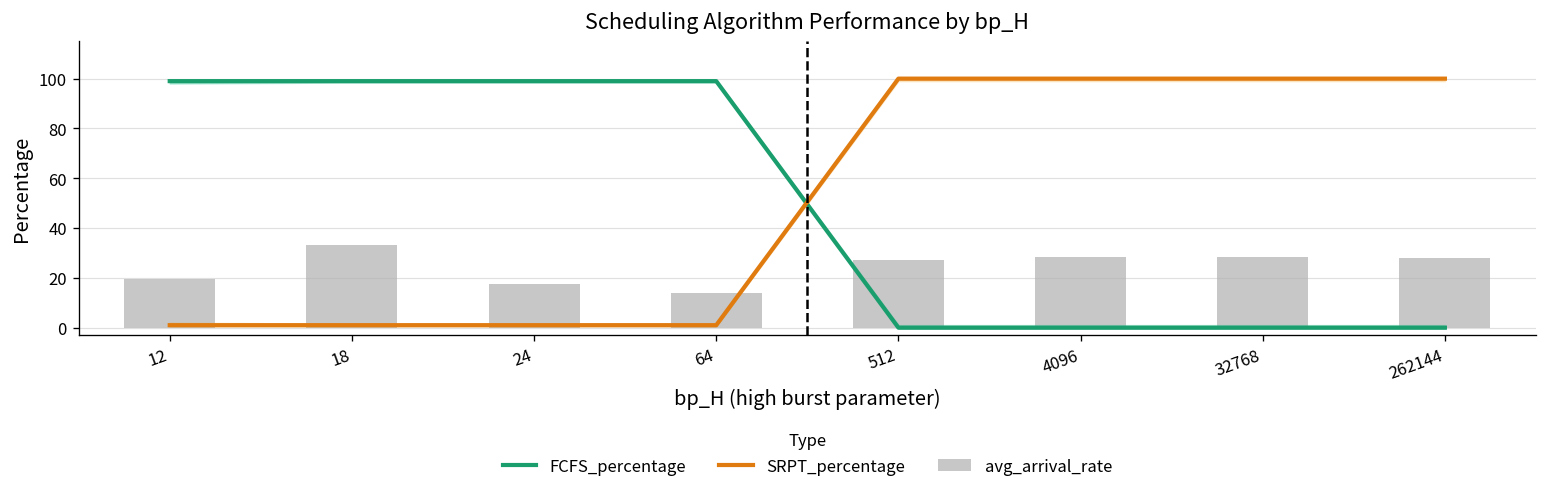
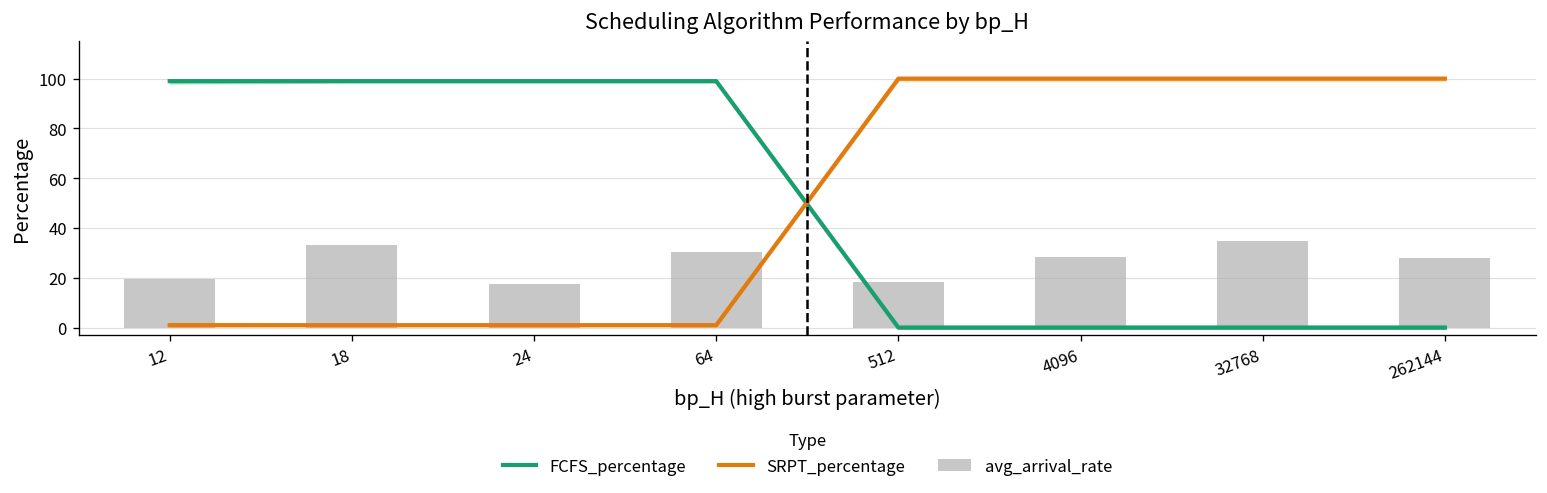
  {
    "avg_arrival_rate": {
      "12": 20,
      "18": 33,
      "24": 18,
-     "64": 14,
-     "512": 27,
+     "64": 31,
+     "512": 19,
      "4096": 28,
-     "32768": 28,
+     "32768": 35,
      "262144": 28
    }
  }
